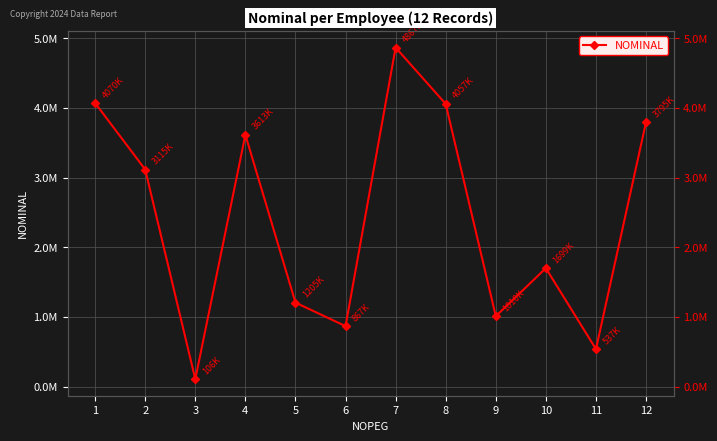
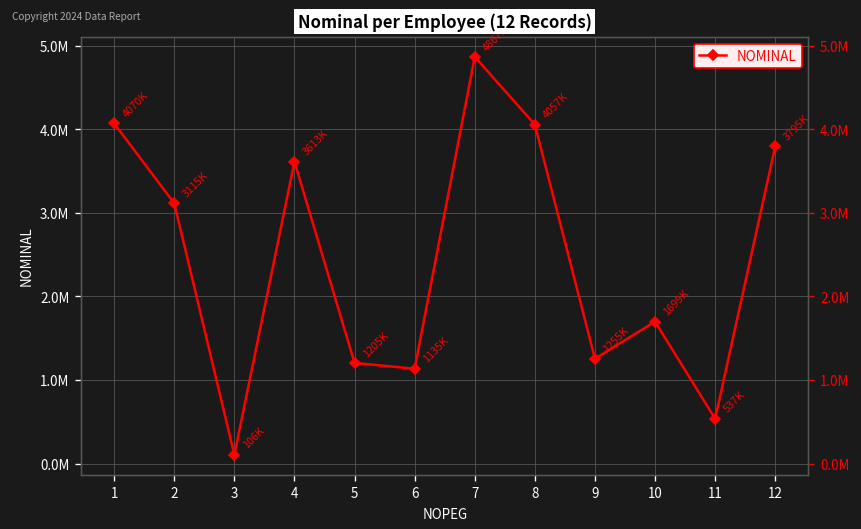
  {
    "1": "4070K",
    "2": "3115K",
    "3": "106K",
    "4": "3613K",
    "5": "1205K",
-   "6": "867K",
+   "6": "1135K",
    "7": "4867K",
    "8": "4057K",
-   "9": "1010K",
+   "9": "1255K",
    "10": "1699K",
    "11": "537K",
    "12": "3795K"
  }
